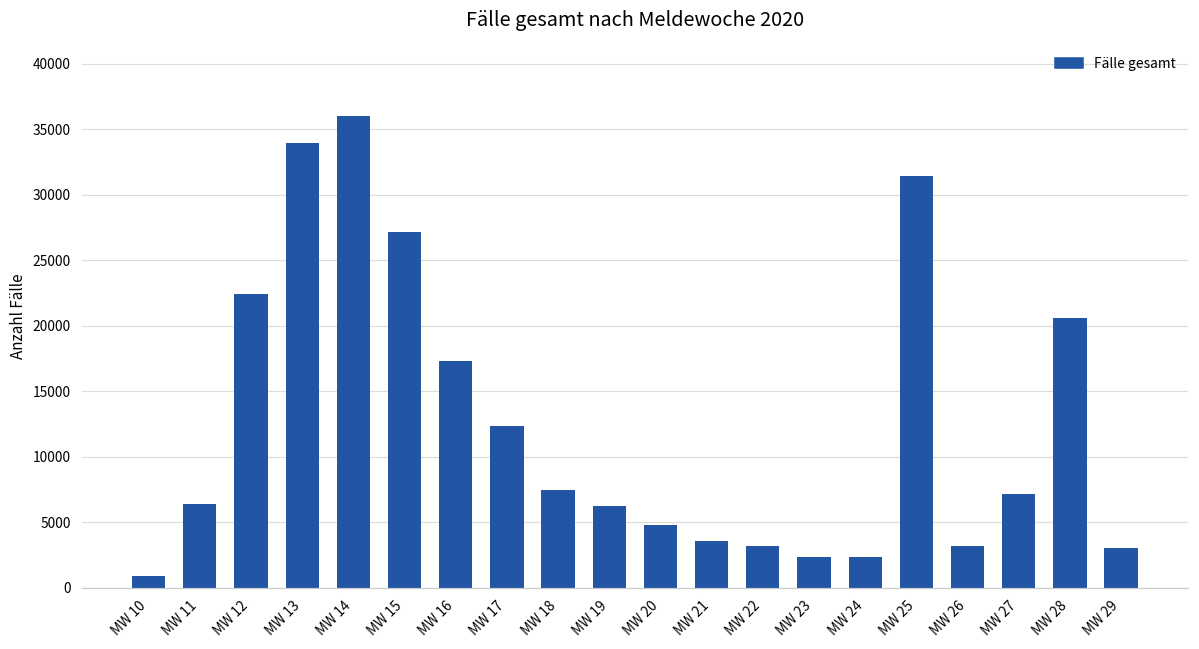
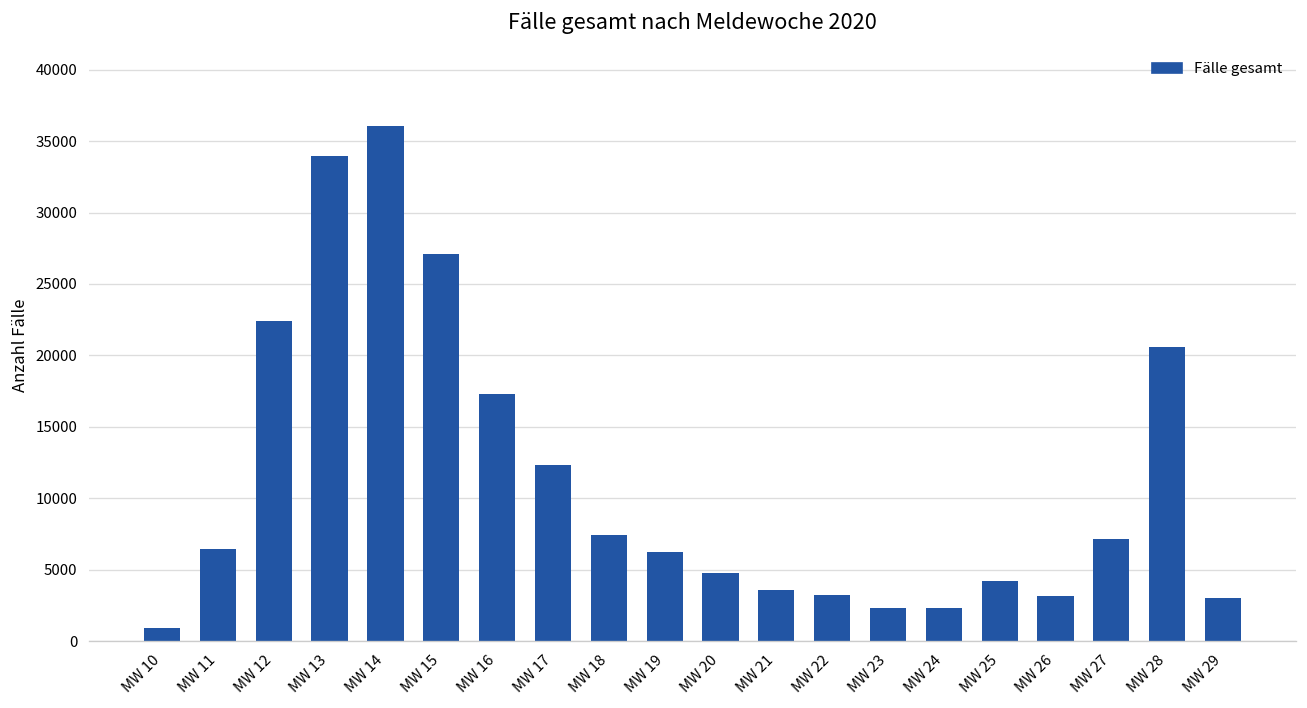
  {
    "MW 10": 900,
    "MW 11": 6400,
    "MW 12": 22400,
    "MW 13": 34000,
    "MW 14": 36100,
    "MW 15": 27100,
    "MW 16": 17300,
    "MW 17": 12300,
    "MW 18": 7400,
    "MW 19": 6200,
    "MW 20": 4800,
    "MW 21": 3600,
    "MW 22": 3200,
    "MW 23": 2400,
    "MW 24": 2300,
-   "MW 25": 31400,
+   "MW 25": 4200,
    "MW 26": 3200,
    "MW 27": 7200,
    "MW 28": 20600,
    "MW 29": 3000
  }
